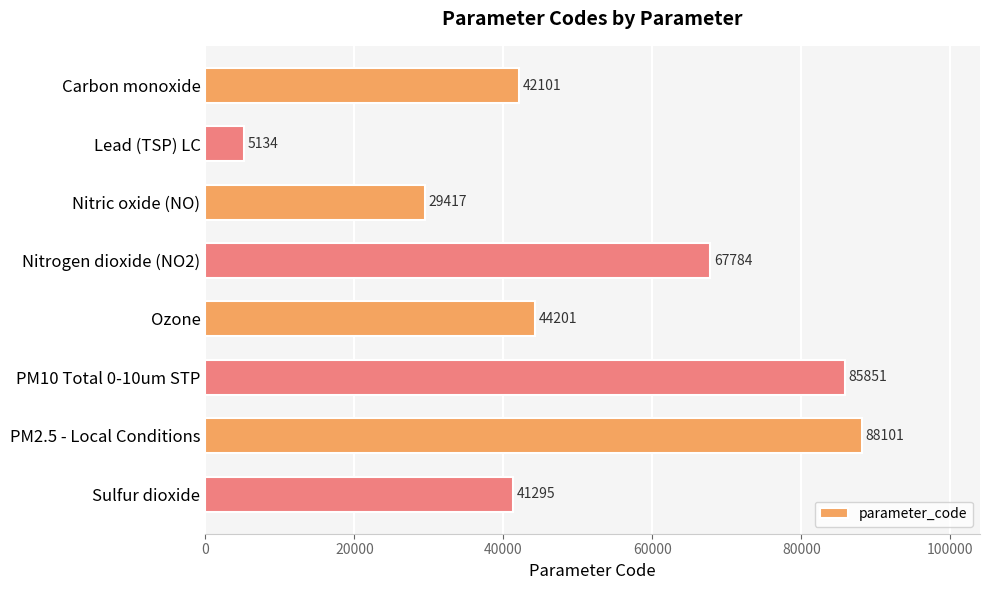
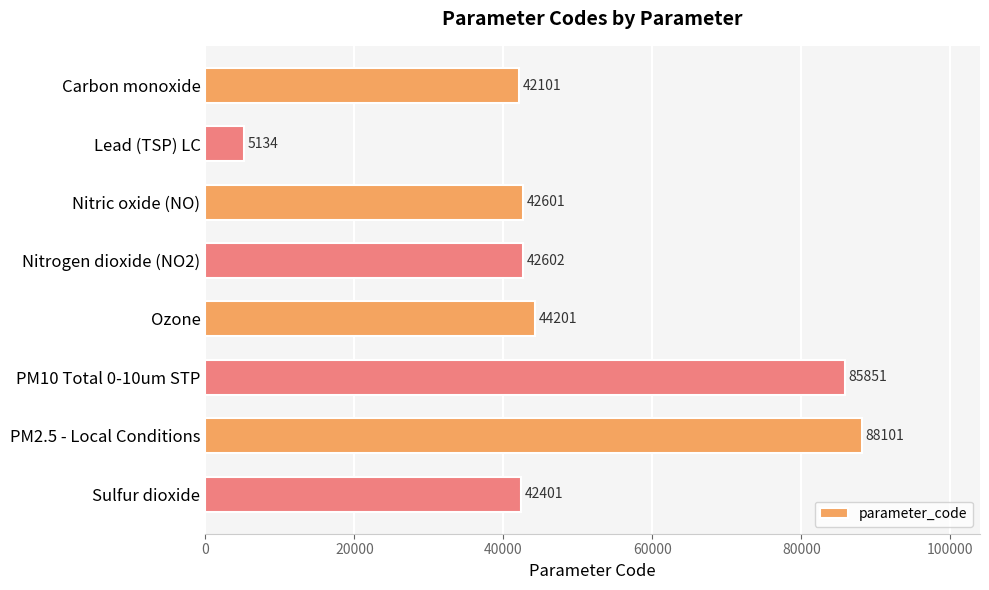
  {
    "Carbon monoxide": 42101,
    "Lead (TSP) LC": 5134,
-   "Nitric oxide (NO)": 29417,
-   "Nitrogen dioxide (NO2)": 67784,
+   "Nitric oxide (NO)": 42601,
+   "Nitrogen dioxide (NO2)": 42602,
    "Ozone": 44201,
    "PM10 Total 0-10um STP": 85851,
    "PM2.5 - Local Conditions": 88101,
-   "Sulfur dioxide": 41295
+   "Sulfur dioxide": 42401
  }
